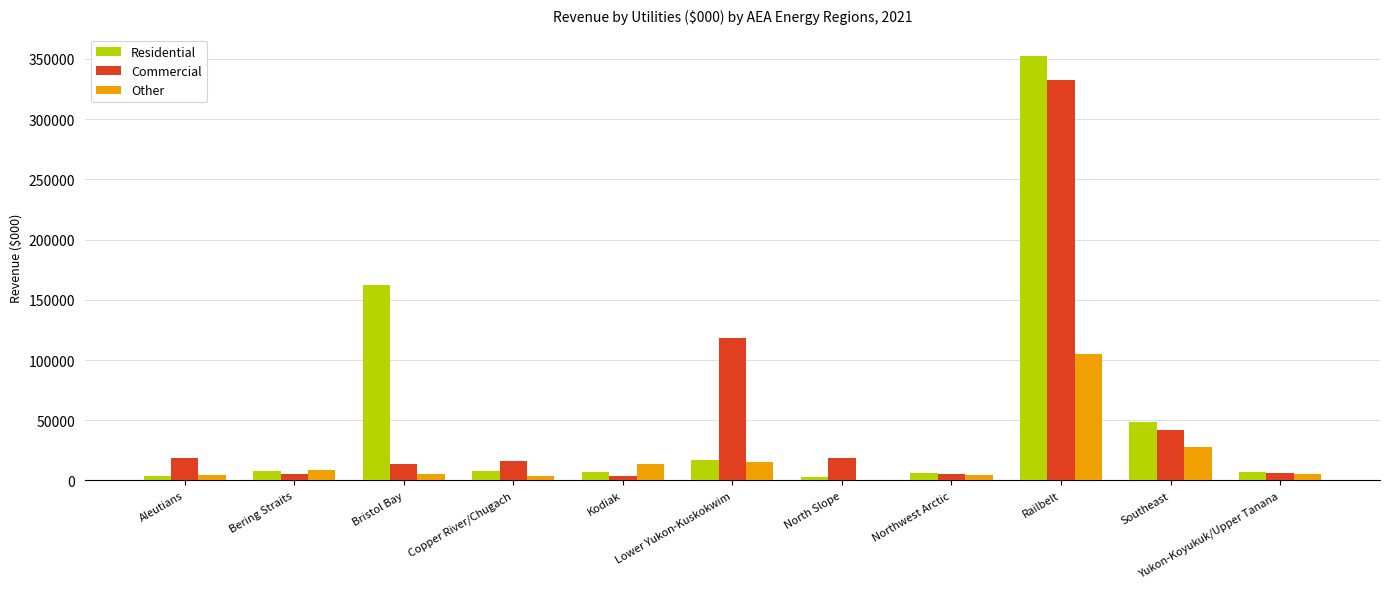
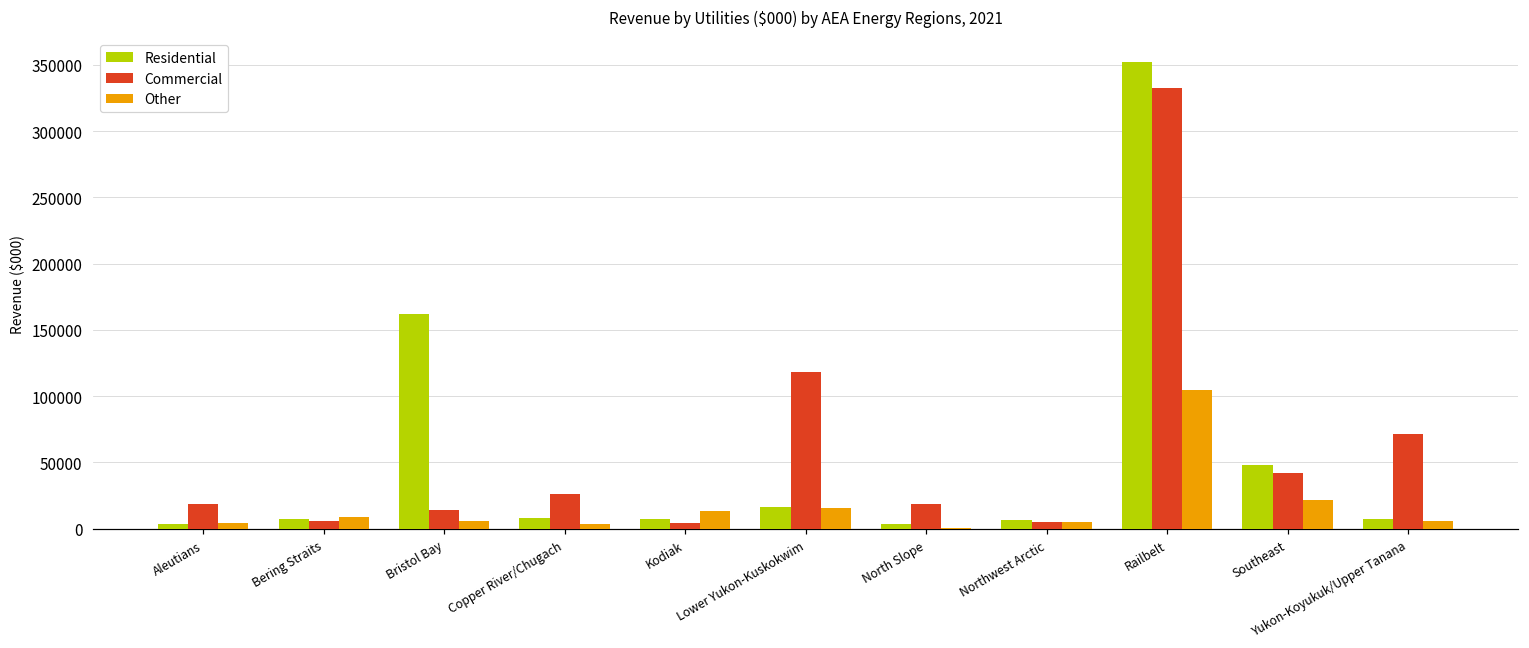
  {
    "Residential": {
      "Aleutians": 3000,
      "Bering Straits": 8000,
      "Bristol Bay": 162000,
      "Copper River/Chugach": 8000,
      "Kodiak": 7000,
      "Lower Yukon-Kuskokwim": 17000,
      "North Slope": 3000,
      "Northwest Arctic": 7000,
      "Railbelt": 353000,
      "Southeast": 48000,
      "Yukon-Koyukuk/Upper Tanana": 7000
    },
    "Commercial": {
      "Aleutians": 19000,
      "Bering Straits": 5000,
      "Bristol Bay": 14000,
-     "Copper River/Chugach": 16000,
+     "Copper River/Chugach": 26000,
      "Kodiak": 4000,
      "Lower Yukon-Kuskokwim": 119000,
      "North Slope": 18000,
      "Northwest Arctic": 5000,
      "Railbelt": 332000,
      "Southeast": 42000,
-     "Yukon-Koyukuk/Upper Tanana": 6000
+     "Yukon-Koyukuk/Upper Tanana": 72000
    },
    "Other": {
      "Aleutians": 4000,
      "Bering Straits": 8000,
      "Bristol Bay": 6000,
      "Copper River/Chugach": 4000,
      "Kodiak": 14000,
      "Lower Yukon-Kuskokwim": 16000,
      "Northwest Arctic": 5000,
      "Railbelt": 105000,
-     "Southeast": 28000,
+     "Southeast": 21000,
      "Yukon-Koyukuk/Upper Tanana": 6000
    }
  }
